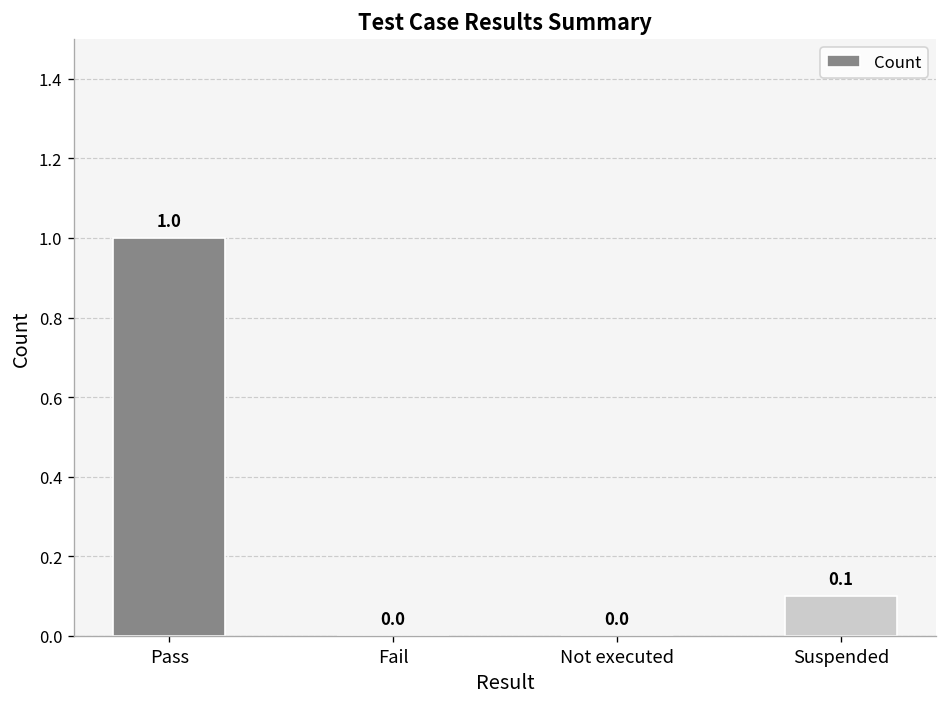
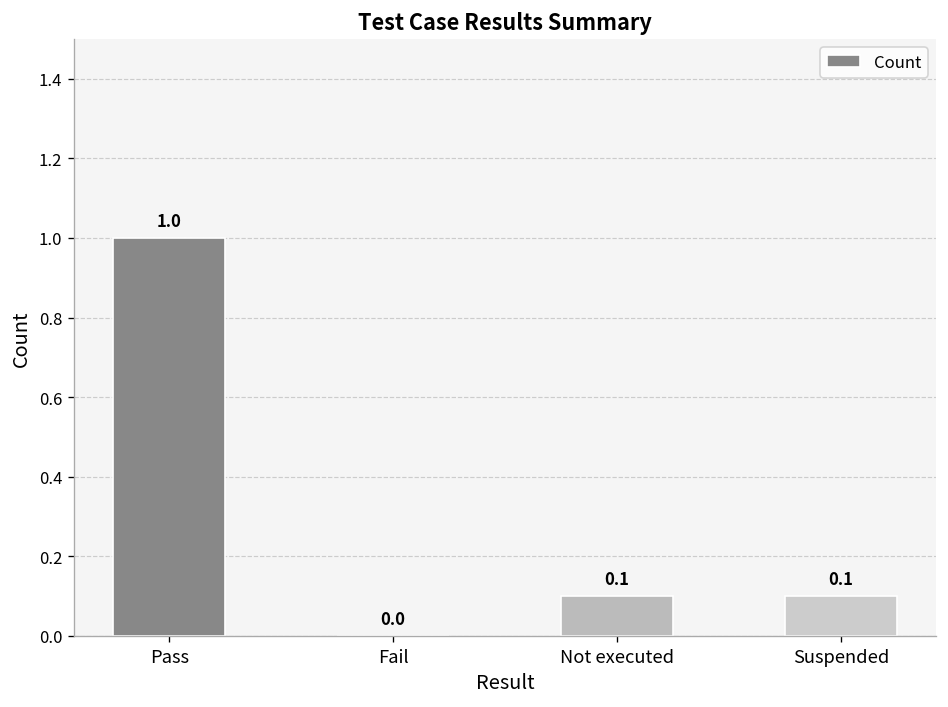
  {
    "Pass": 1.0,
    "Fail": 0.0,
-   "Not executed": 0.0,
+   "Not executed": 0.1,
    "Suspended": 0.1
  }
